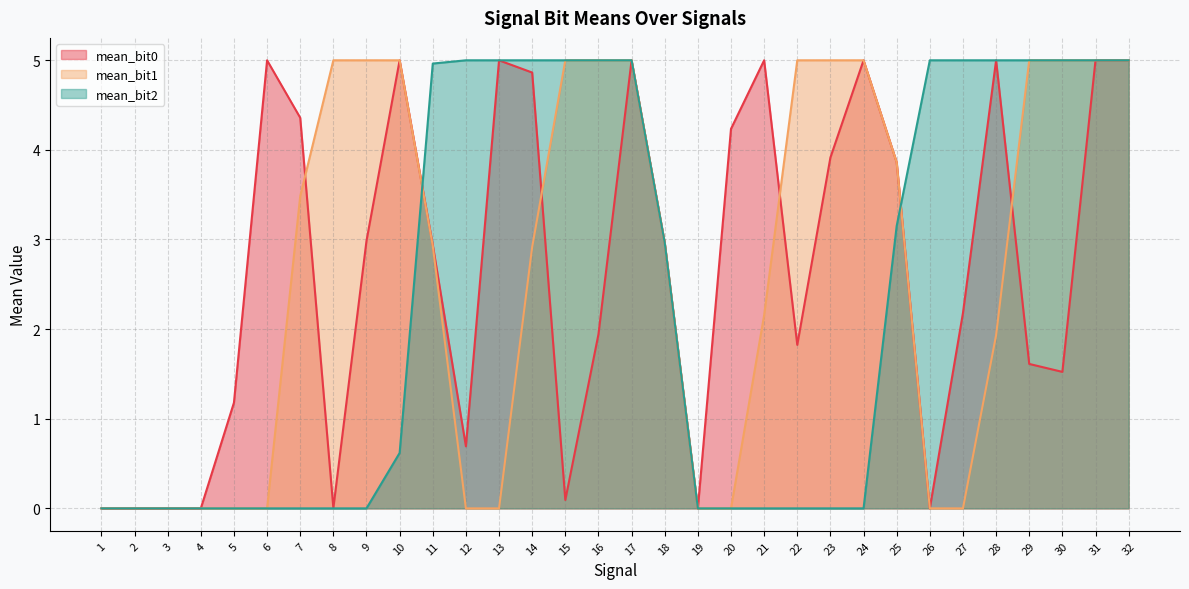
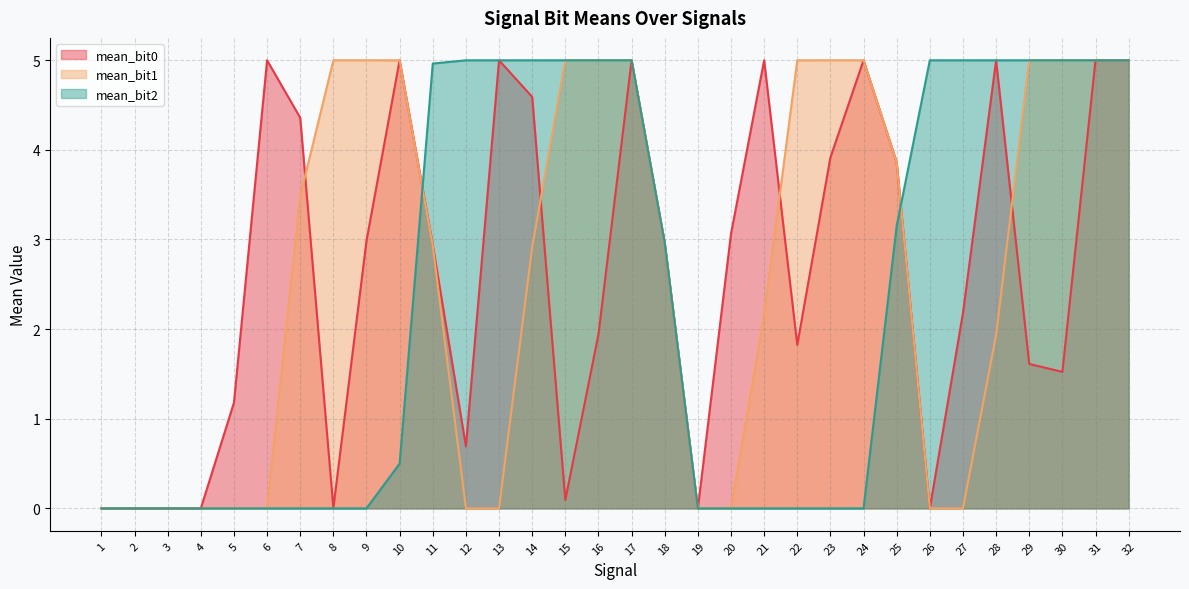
  {
    "mean_bit0": {
      "5": 1.2,
      "6": 5.0,
      "7": 4.4,
      "9": 3.0,
      "12": 0.7,
-     "14": 4.9,
+     "14": 4.6,
      "15": 0.1,
      "16": 1.9,
-     "20": 4.2,
+     "20": 3.1,
      "21": 5.0,
      "22": 1.8,
      "23": 3.9,
      "27": 2.2,
      "29": 1.6,
      "30": 1.5
    },
    "mean_bit1": {
      "7": 3.5,
      "8": 5.0,
      "9": 5.0,
      "12": 0.0,
      "13": 0.0,
      "14": 2.9,
      "21": 2.2,
      "22": 5.0,
      "23": 5.0,
      "27": 0.0,
      "28": 1.9
    },
    "mean_bit2": {
      "7": 0.0,
      "9": 0.0,
-     "10": 0.6,
+     "10": 0.5,
      "11": 5.0,
      "12": 5.0,
      "14": 5.0,
      "21": 0.0,
      "22": 0.0,
      "23": 0.0,
      "24": 0.0,
      "25": 3.1,
      "26": 5.0,
      "27": 5.0
    }
  }
